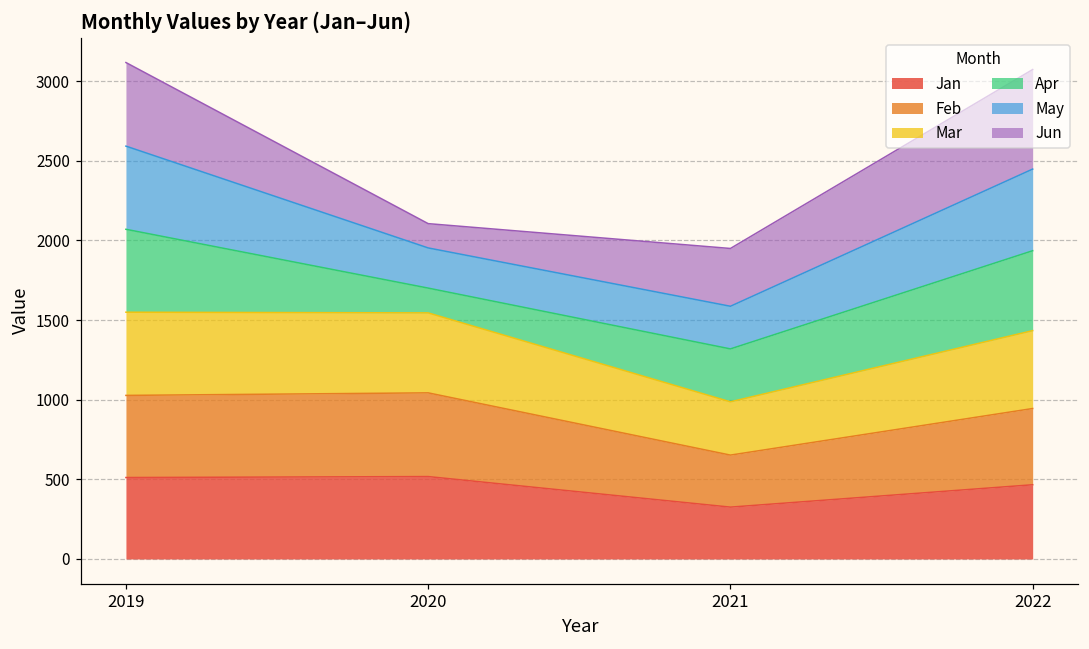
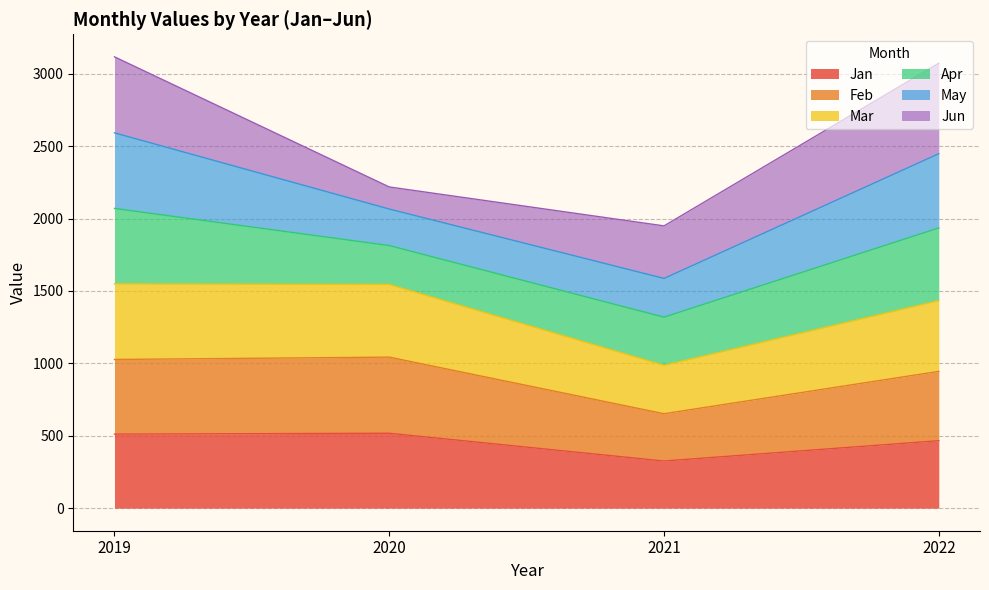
  {
    "Mar": {
      "2019": 520,
      "2020": 500,
      "2021": 330,
      "2022": 490
    },
    "Apr": {
      "2019": 520,
-     "2020": 160,
+     "2020": 270,
      "2021": 330,
      "2022": 500
    },
    "May": {
      "2019": 520,
      "2020": 250,
      "2021": 270,
      "2022": 510
    },
    "Jun": {
      "2019": 520,
      "2020": 150,
      "2021": 360
    }
  }
